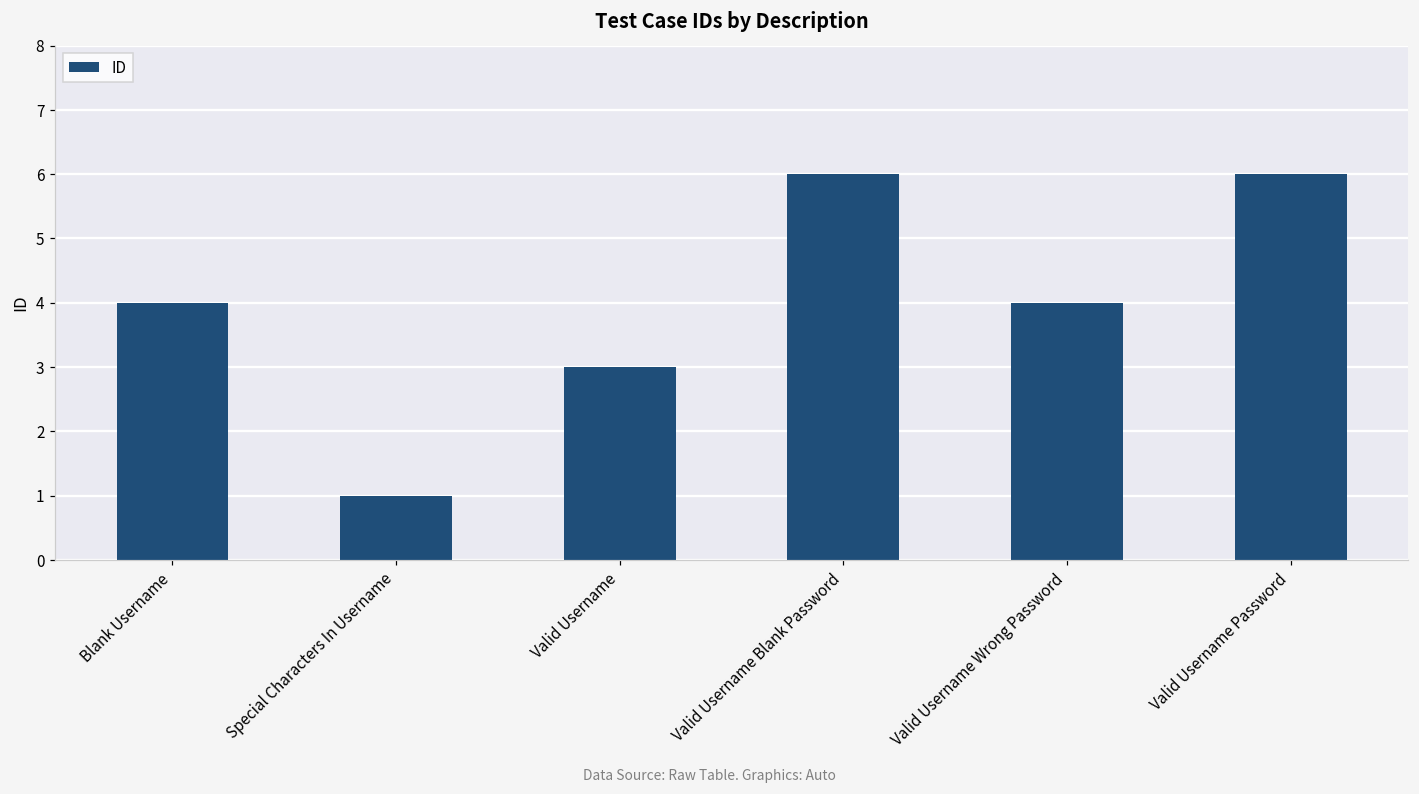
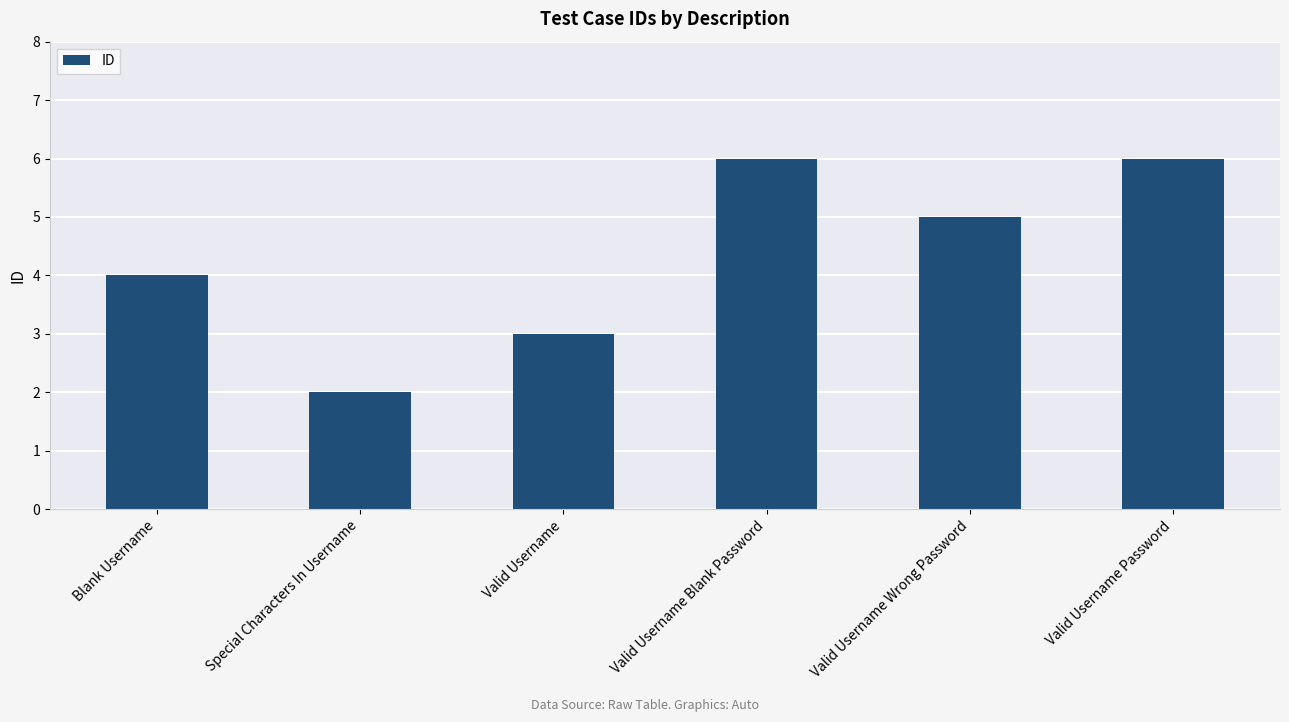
  {
    "Blank Username": 4,
-   "Special Characters In Username": 1,
+   "Special Characters In Username": 2,
    "Valid Username": 3,
    "Valid Username Blank Password": 6,
-   "Valid Username Wrong Password": 4,
+   "Valid Username Wrong Password": 5,
    "Valid Username Password": 6
  }
